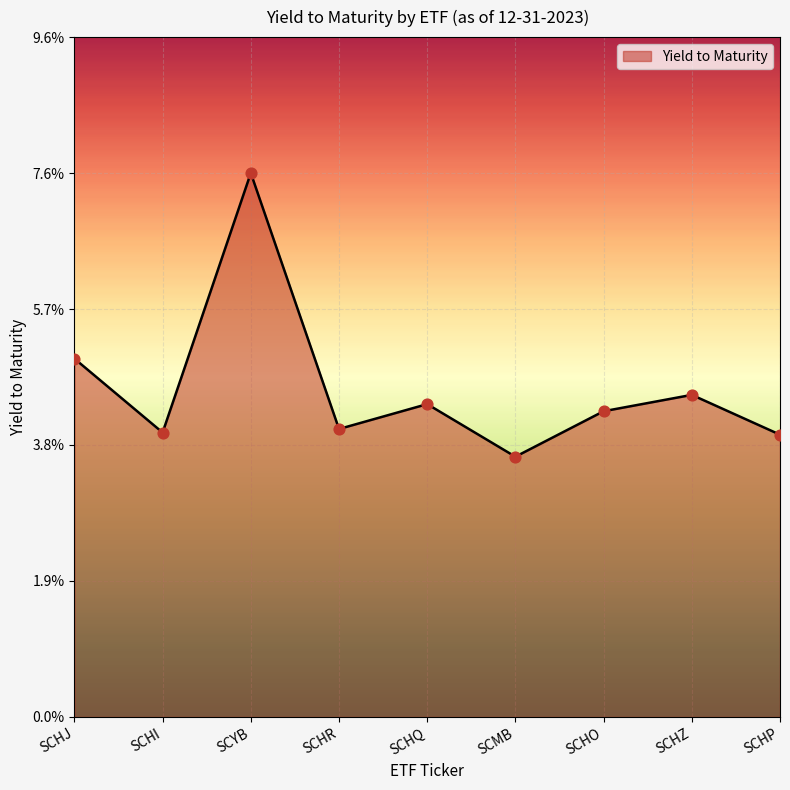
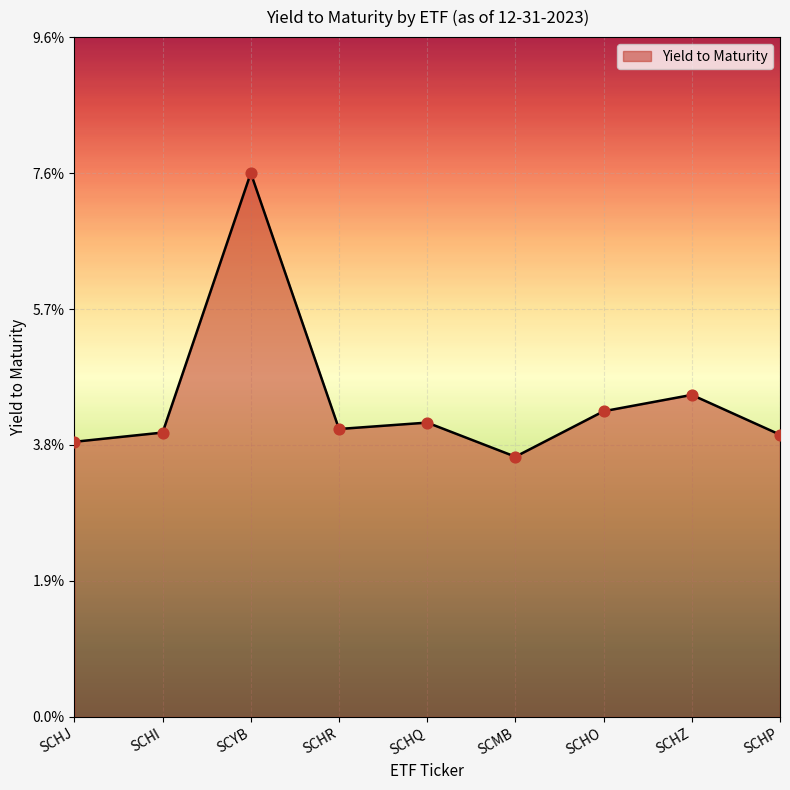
  {
-   "SCHJ": "5.0%",
+   "SCHJ": "3.9%",
    "SCHI": "4.0%",
    "SCYB": "7.6%",
    "SCHR": "4.1%",
-   "SCHQ": "4.4%",
+   "SCHQ": "4.1%",
    "SCMB": "3.7%",
    "SCHO": "4.3%",
    "SCHZ": "4.5%",
    "SCHP": "4.0%"
  }
